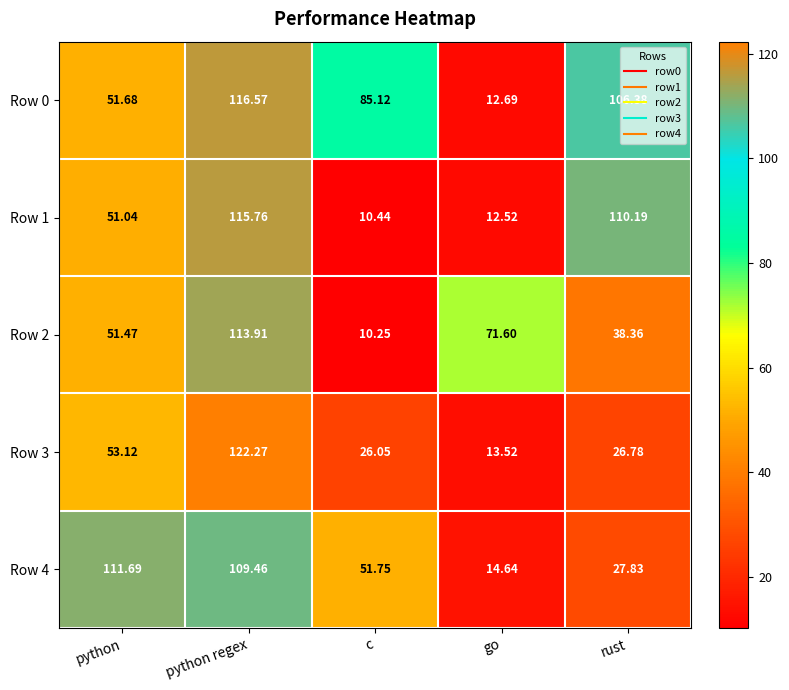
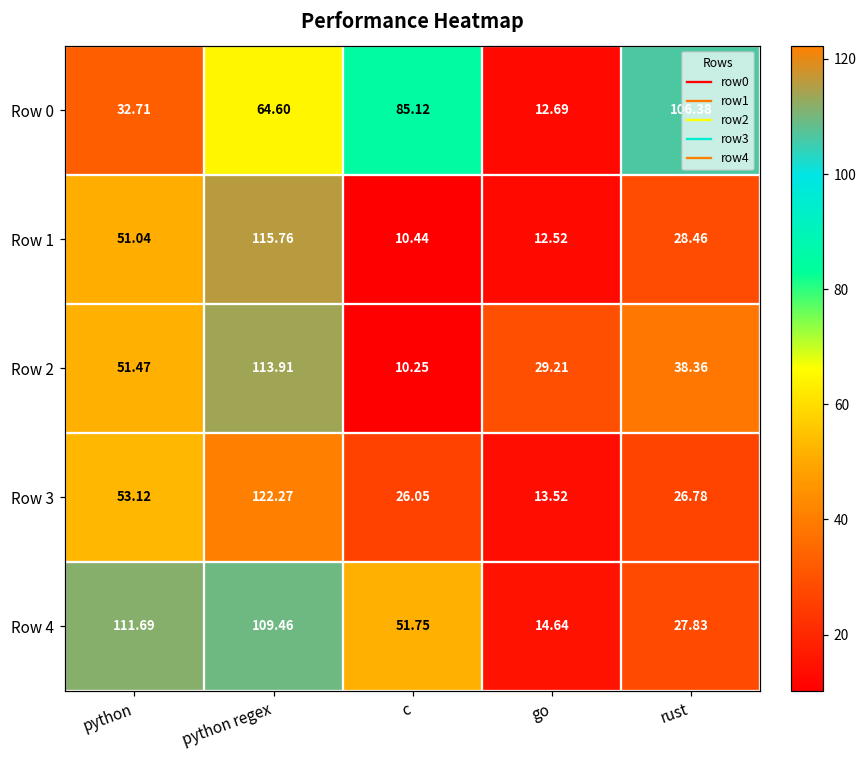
  {
    "Row 0": {
-     "python": 51.68,
-     "python regex": 116.57,
+     "python": 32.71,
+     "python regex": 64.60,
      "c": 85.12,
      "go": 12.69
    },
    "Row 1": {
      "python": 51.04,
      "python regex": 115.76,
      "c": 10.44,
      "go": 12.52,
-     "rust": 110.19
+     "rust": 28.46
    },
    "Row 2": {
      "python": 51.47,
      "python regex": 113.91,
      "c": 10.25,
-     "go": 71.60,
+     "go": 29.21,
      "rust": 38.36
    },
    "Row 3": {
      "python": 53.12,
      "python regex": 122.27,
      "c": 26.05,
      "go": 13.52,
      "rust": 26.78
    },
    "Row 4": {
      "python": 111.69,
      "python regex": 109.46,
      "c": 51.75,
      "go": 14.64,
      "rust": 27.83
    }
  }
